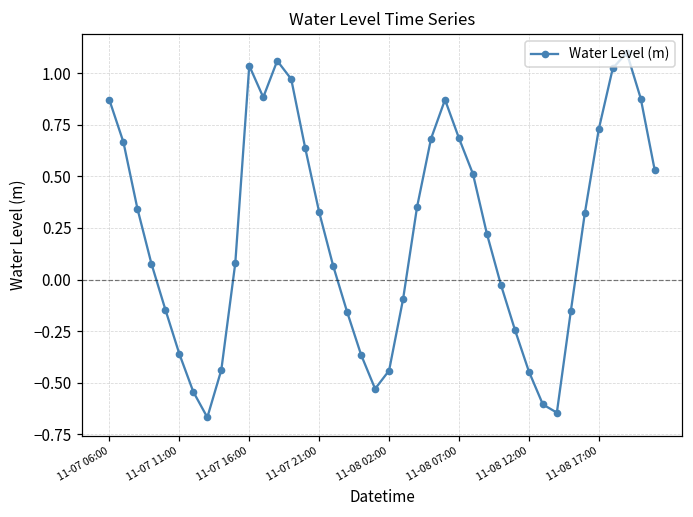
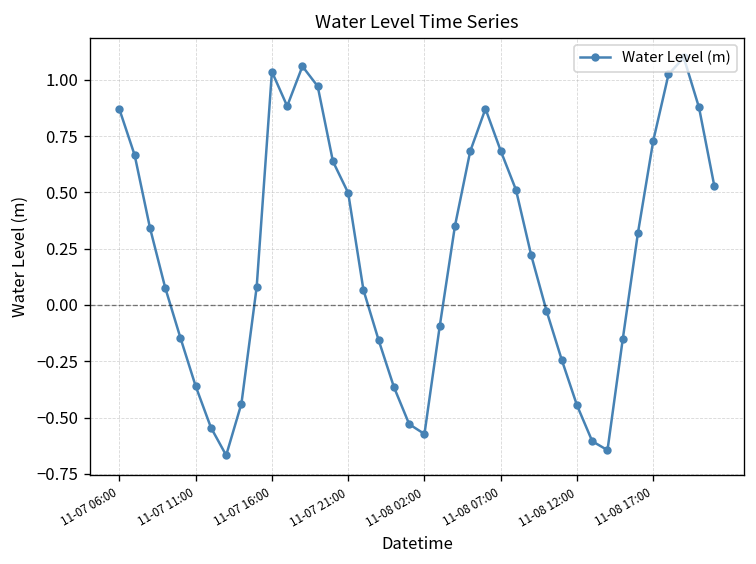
  {
    "11-07 06:00": 0.87,
    "11-07 11:00": -0.36,
    "11-07 16:00": 1.04,
-   "11-07 21:00": 0.33,
-   "11-08 02:00": -0.44,
+   "11-07 21:00": 0.50,
+   "11-08 02:00": -0.57,
    "11-08 07:00": 0.68,
    "11-08 12:00": -0.45,
    "11-08 17:00": 0.73
  }
